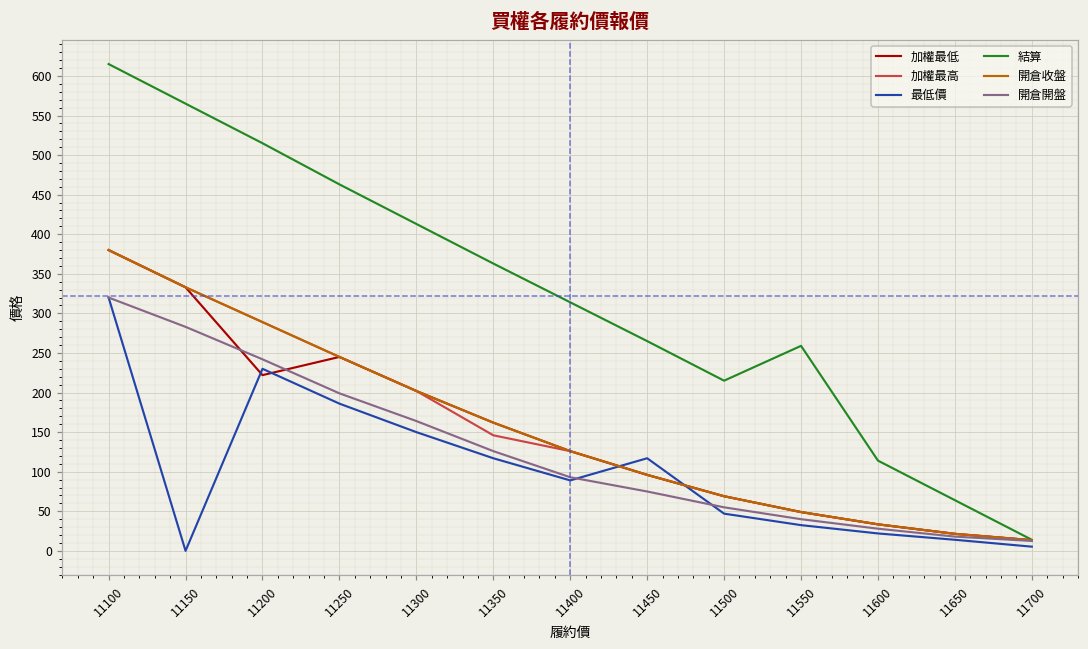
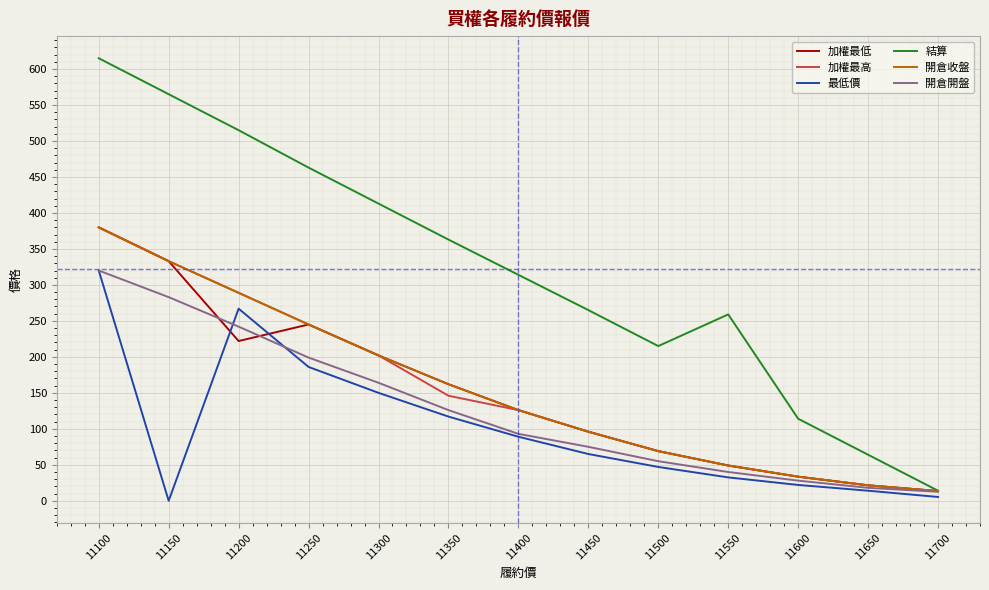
  {
    "加權最低": {
      "11200": 220
    },
    "加權最高": {
      "11350": 150
    },
    "最低價": {
      "11150": 0,
-     "11200": 230,
+     "11200": 270,
      "11250": 190,
      "11300": 150,
      "11350": 120,
      "11400": 90,
-     "11450": 120,
+     "11450": 70,
      "11500": 50,
      "11550": 30,
      "11600": 20,
      "11650": 10,
      "11700": 10
    },
    "結算": {
      "11100": 620,
      "11150": 570,
      "11200": 520,
      "11250": 460,
      "11300": 410,
      "11350": 360,
      "11400": 310,
      "11450": 270,
      "11500": 220,
      "11550": 260,
      "11600": 110,
      "11650": 60
    },
    "開倉開盤": {
      "11150": 280,
      "11200": 240,
      "11250": 200,
      "11300": 160,
      "11350": 130,
      "11400": 90,
      "11450": 80,
      "11500": 60,
      "11550": 40,
      "11600": 30
    }
  }
